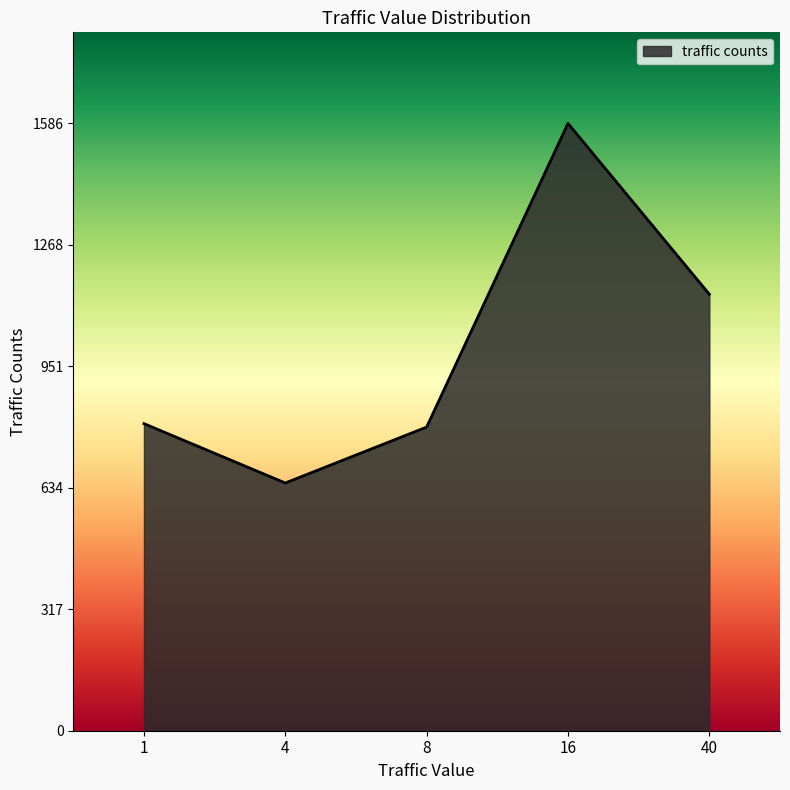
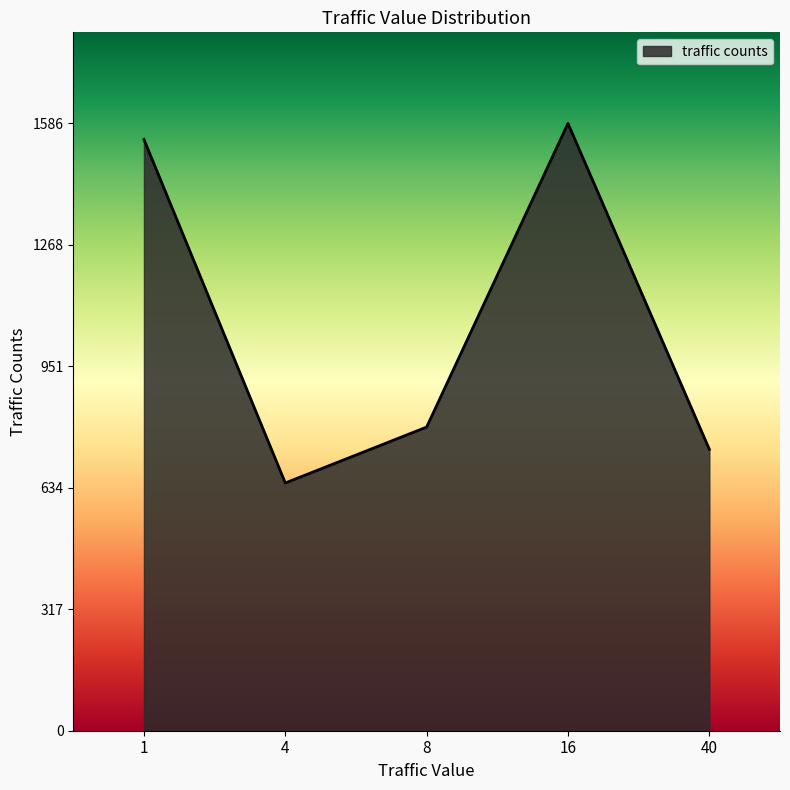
  {
-   "1": 800,
+   "1": 1540,
    "4": 650,
    "8": 790,
    "16": 1590,
-   "40": 1140
+   "40": 740
  }
